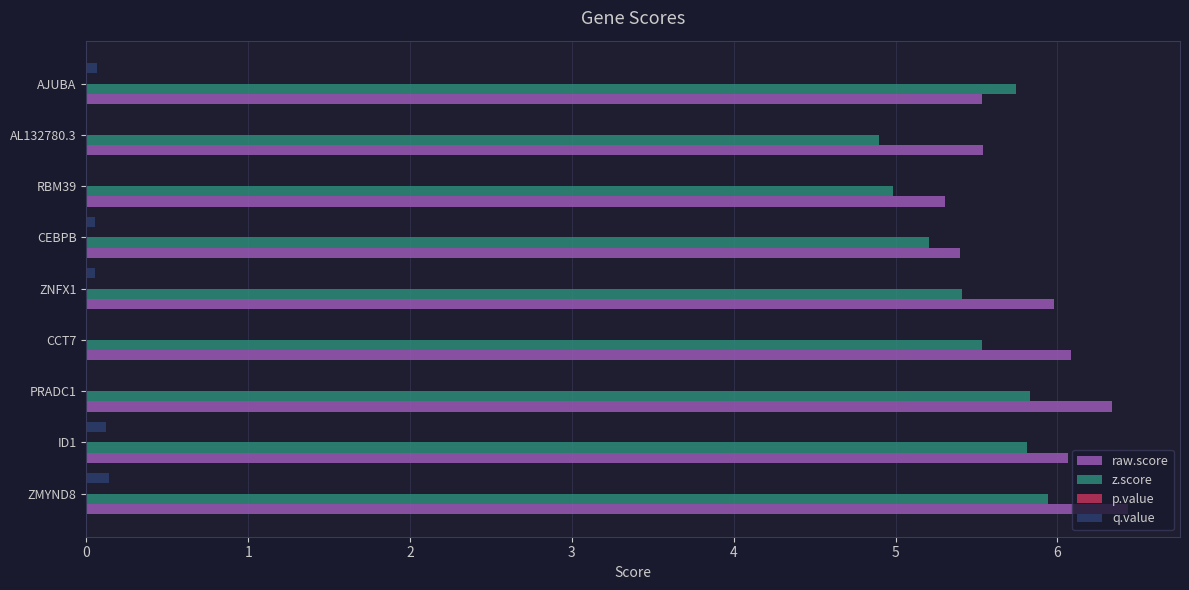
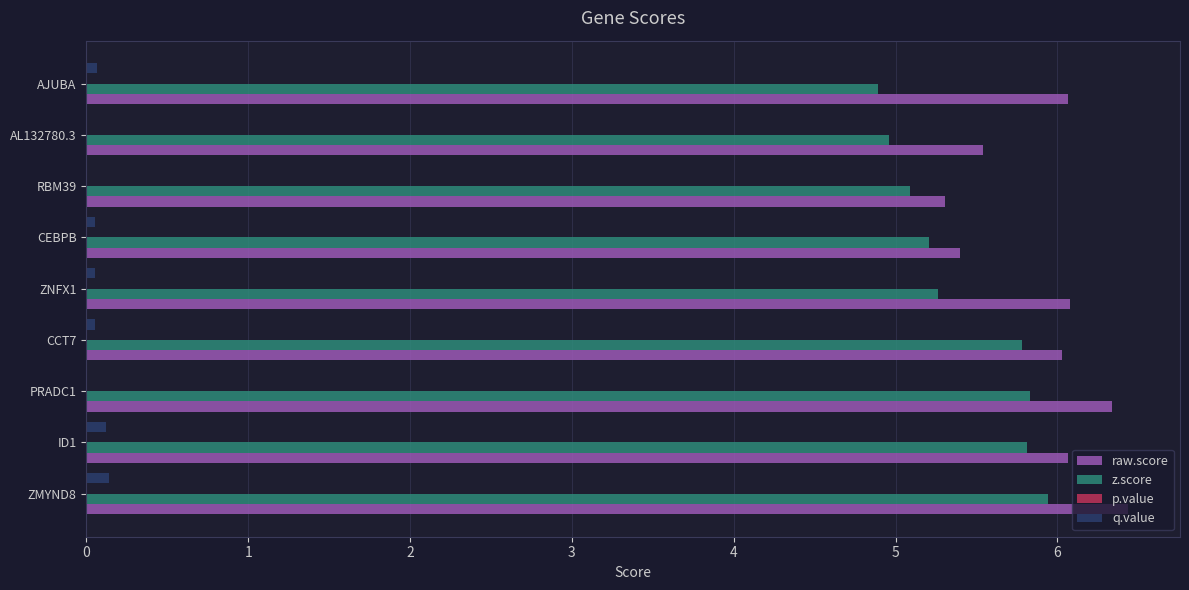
  {
    "raw.score": {
-     "AJUBA": 5.53,
+     "AJUBA": 6.06,
      "AL132780.3": 5.54,
      "RBM39": 5.30,
      "CEBPB": 5.40,
-     "ZNFX1": 5.98,
-     "CCT7": 6.08,
+     "ZNFX1": 6.08,
+     "CCT7": 6.03,
      "PRADC1": 6.34,
      "ID1": 6.06
    },
    "z.score": {
-     "AJUBA": 5.74,
-     "AL132780.3": 4.90,
-     "RBM39": 4.98,
+     "AJUBA": 4.89,
+     "AL132780.3": 4.96,
+     "RBM39": 5.09,
      "CEBPB": 5.20,
-     "ZNFX1": 5.41,
-     "CCT7": 5.53,
+     "ZNFX1": 5.26,
+     "CCT7": 5.78,
      "PRADC1": 5.83,
      "ID1": 5.81,
      "ZMYND8": 5.94
    },
    "p.value": {
      "ZNFX1": 0.00,
      "CCT7": 0.00,
      "PRADC1": 0.00,
      "ID1": 0.00,
      "ZMYND8": 0.00
    },
    "q.value": {
      "AJUBA": 0.07,
      "CEBPB": 0.06,
      "ZNFX1": 0.06,
-     "CCT7": 0.00,
+     "CCT7": 0.05,
      "ID1": 0.12,
      "ZMYND8": 0.14
    }
  }
